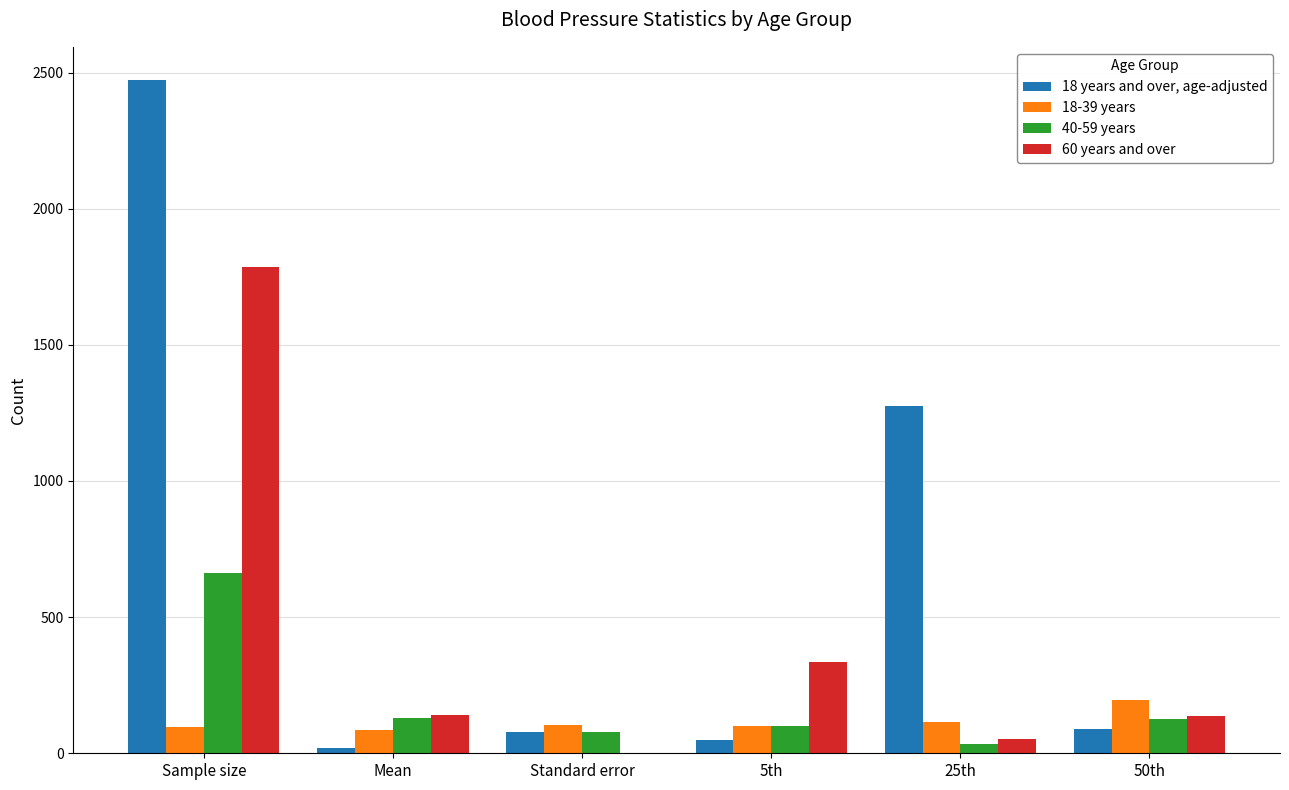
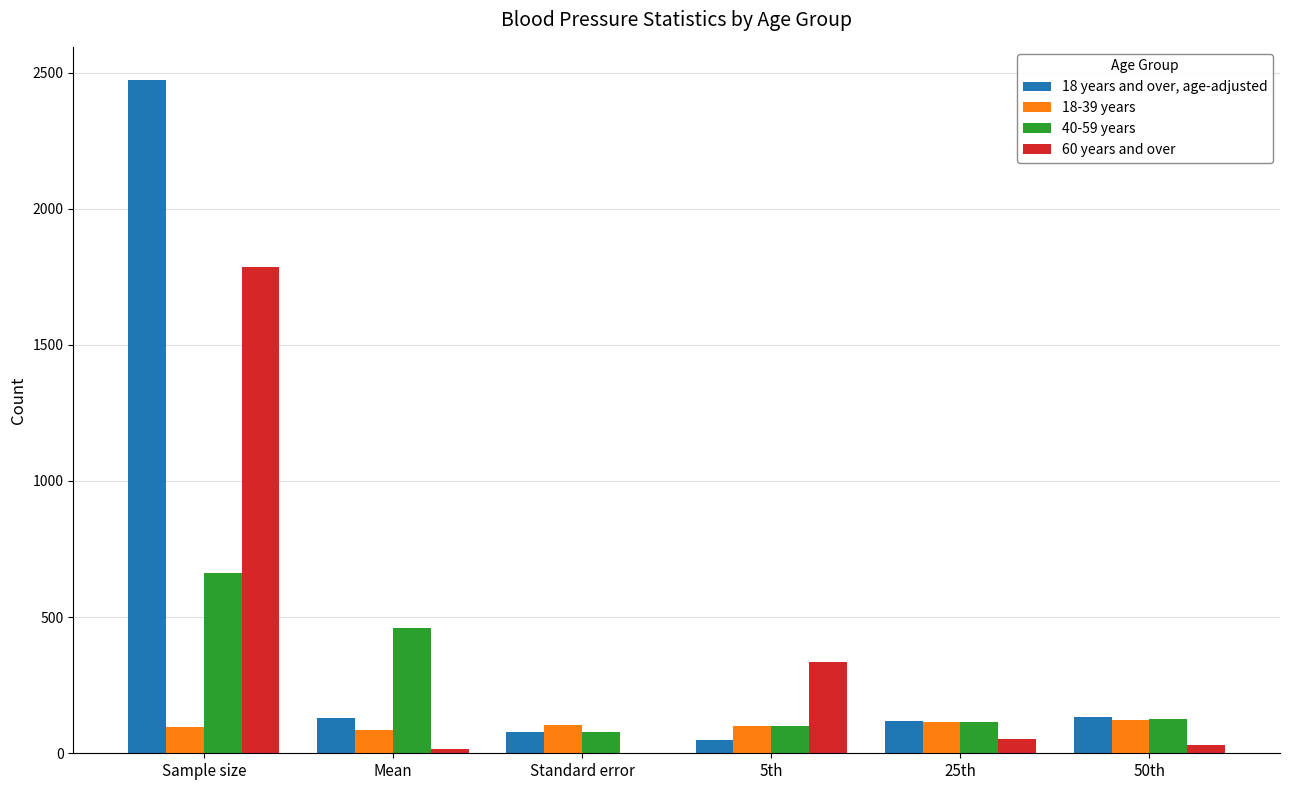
  {
    "18 years and over, age-adjusted": {
      "Sample size": 2470,
-     "Mean": 20,
+     "Mean": 130,
      "Standard error": 80,
      "5th": 50,
-     "25th": 1270,
-     "50th": 90
+     "25th": 120,
+     "50th": 130
    },
    "18-39 years": {
      "Sample size": 100,
      "Mean": 90,
      "Standard error": 110,
      "5th": 100,
      "25th": 110,
-     "50th": 190
+     "50th": 120
    },
    "40-59 years": {
      "Sample size": 660,
-     "Mean": 130,
+     "Mean": 460,
      "Standard error": 80,
      "5th": 100,
-     "25th": 40,
+     "25th": 120,
      "50th": 130
    },
    "60 years and over": {
      "Sample size": 1790,
-     "Mean": 140,
+     "Mean": 20,
      "5th": 340,
      "25th": 50,
-     "50th": 140
+     "50th": 30
    }
  }
